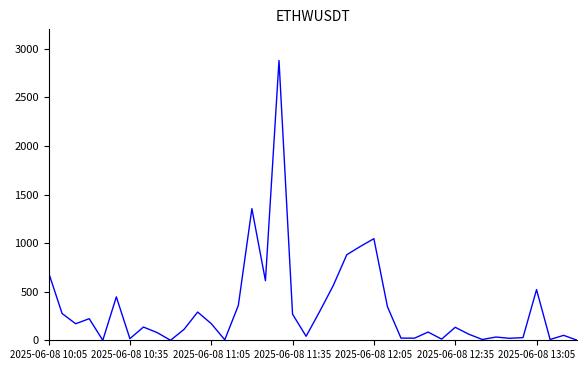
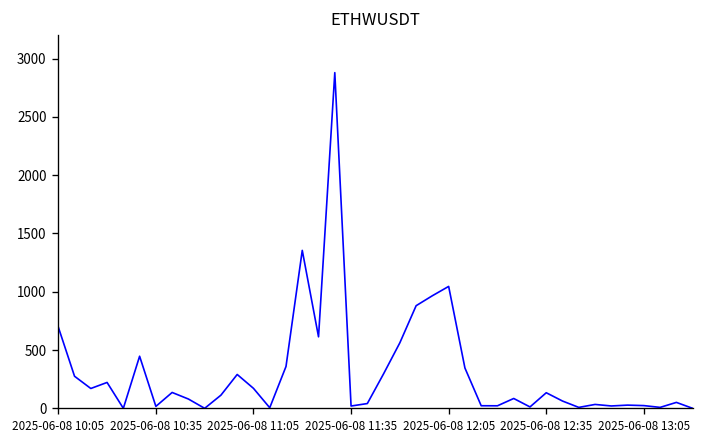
  {
    "2025-06-08 10:05": 700,
    "2025-06-08 10:35": 0,
    "2025-06-08 11:05": 200,
-   "2025-06-08 11:35": 300,
+   "2025-06-08 11:35": 0,
    "2025-06-08 12:05": 1000,
    "2025-06-08 12:35": 100,
-   "2025-06-08 13:05": 500
+   "2025-06-08 13:05": 0
  }
